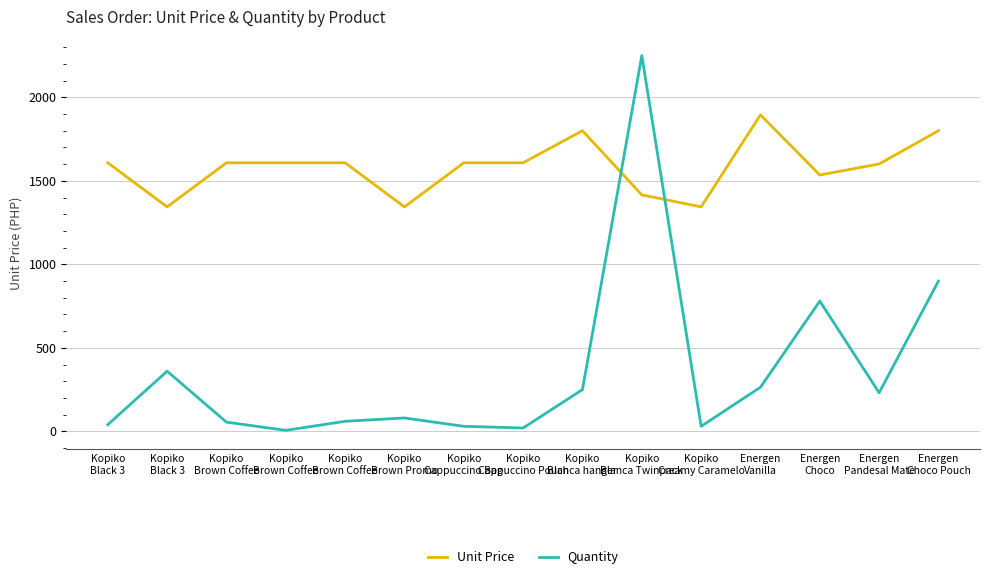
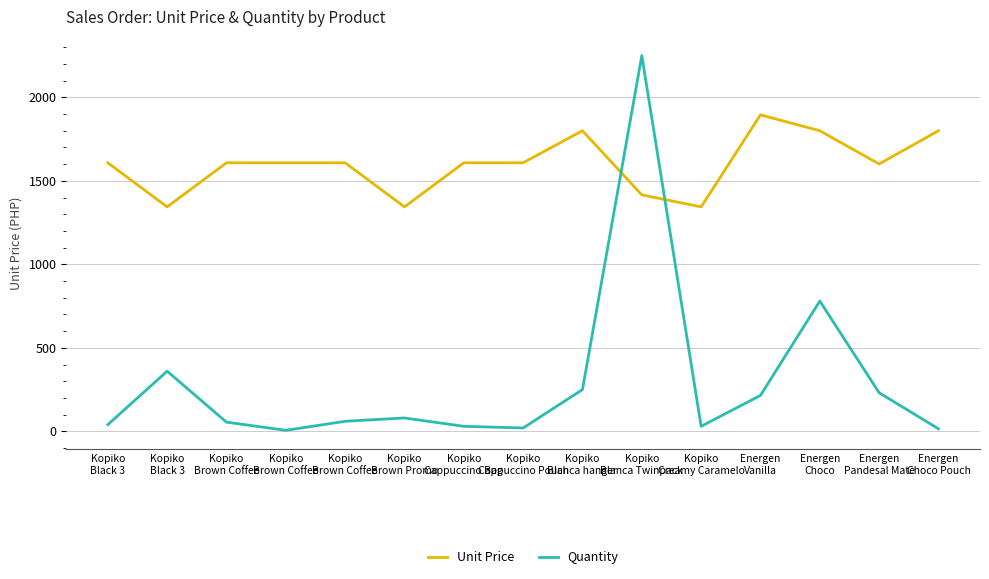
  {
    "Unit Price": {
      "Energen Vanilla": 1900,
-     "Energen Choco": 1540,
+     "Energen Choco": 1800,
      "Energen Pandesal Mate": 1600,
      "Energen Choco Pouch": 1800
    },
    "Quantity": {
-     "Energen Vanilla": 260,
+     "Energen Vanilla": 220,
      "Energen Choco": 780,
      "Energen Pandesal Mate": 230,
-     "Energen Choco Pouch": 900
+     "Energen Choco Pouch": 20
    }
  }
